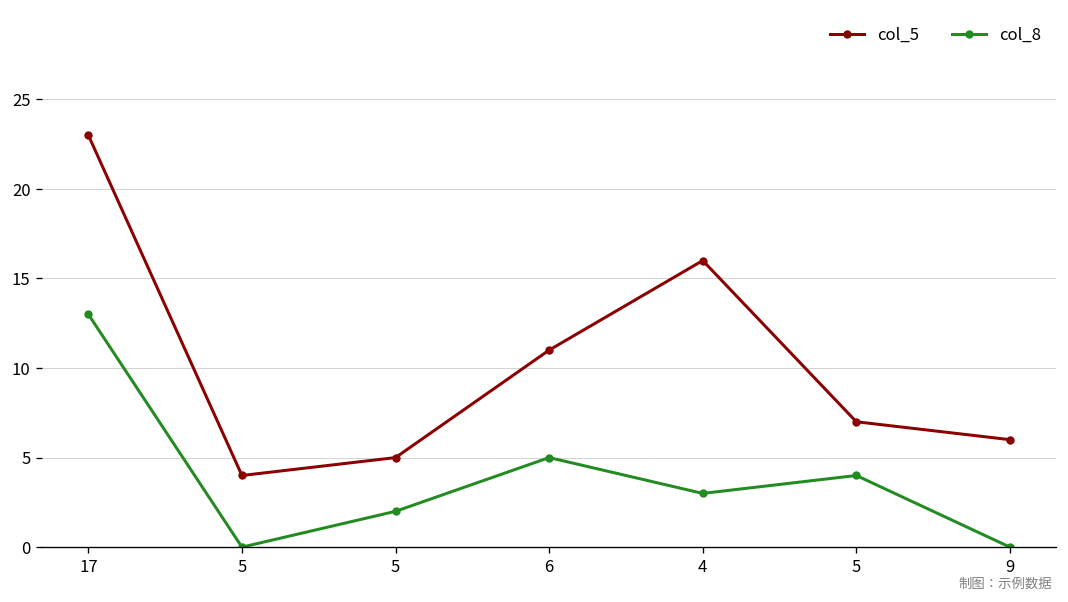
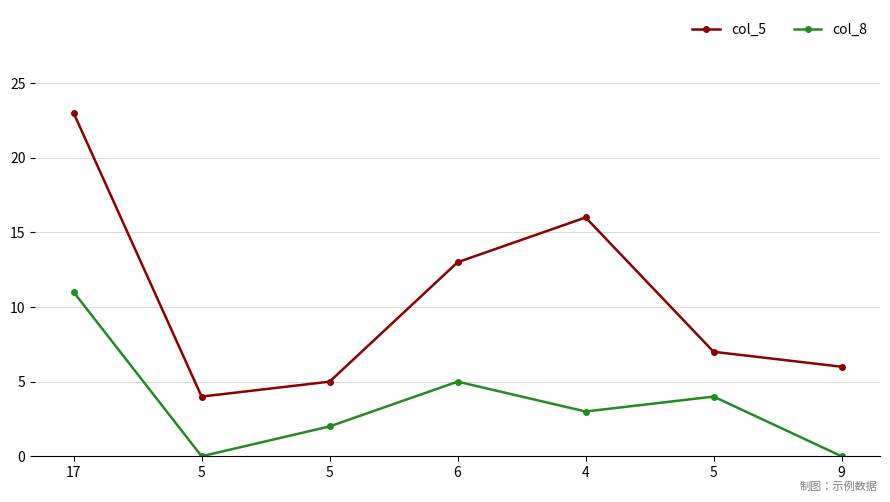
  {
    "col_5": {
      "17": 23,
-     "6": 11,
+     "6": 13,
      "4": 16,
      "9": 6
    },
    "col_8": {
-     "17": 13,
+     "17": 11,
      "6": 5,
      "4": 3,
      "9": 0
    }
  }
